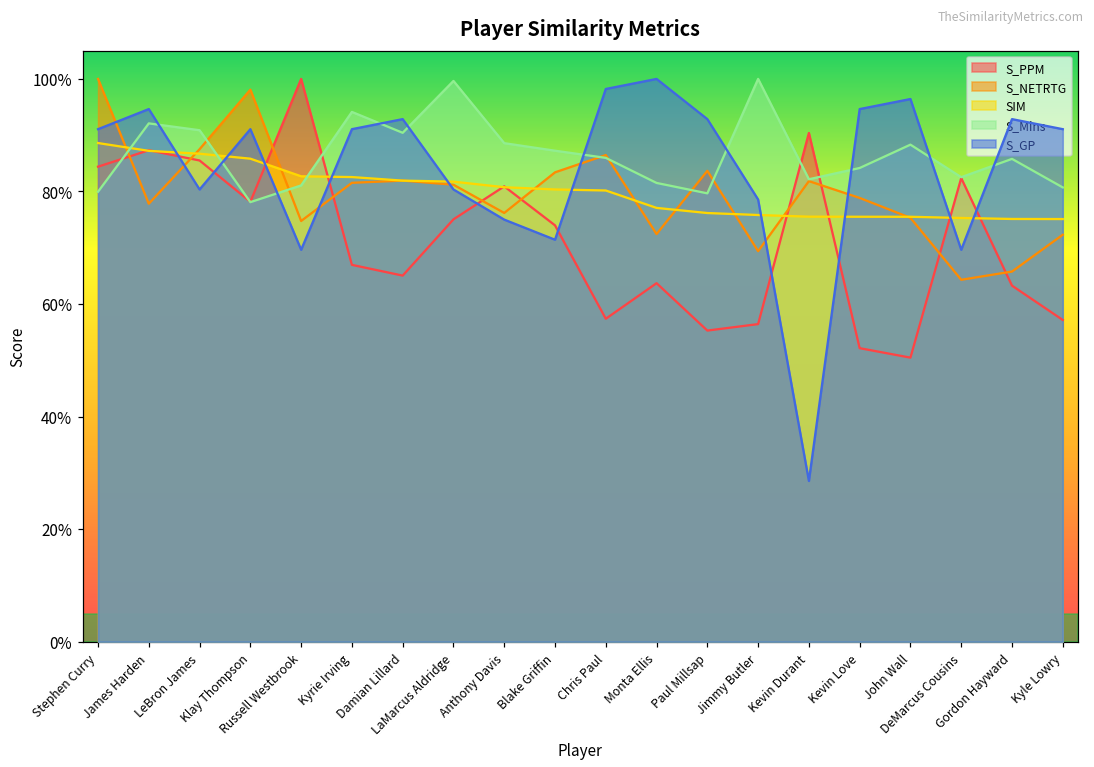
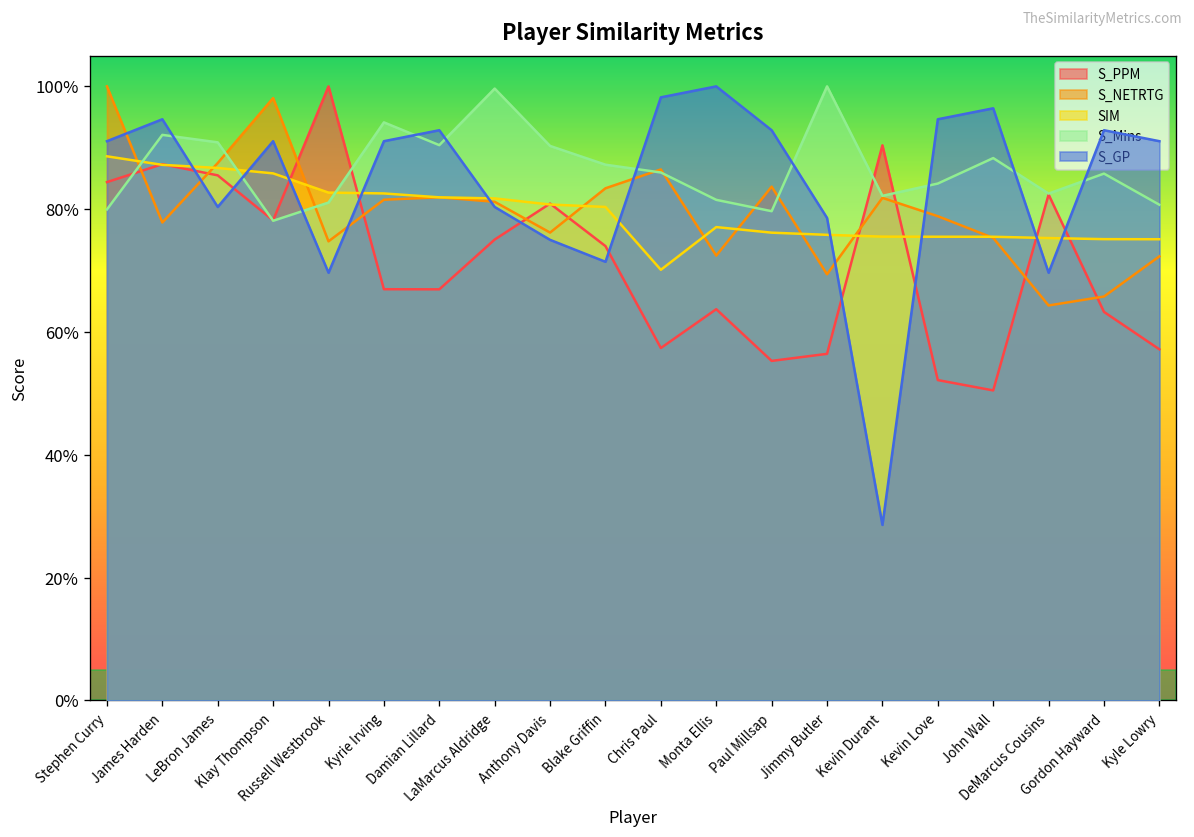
  {
    "S_PPM": {
      "Stephen Curry": "84%",
      "LeBron James": "86%",
      "Russell Westbrook": "100%",
      "Kyrie Irving": "67%",
-     "Damian Lillard": "65%",
+     "Damian Lillard": "67%",
      "LaMarcus Aldridge": "75%",
      "Blake Griffin": "74%",
      "Chris Paul": "57%",
      "Monta Ellis": "64%",
      "Paul Millsap": "55%",
      "Jimmy Butler": "56%",
      "Kevin Durant": "90%",
      "Kevin Love": "52%",
      "John Wall": "50%",
      "Gordon Hayward": "63%",
      "Kyle Lowry": "57%"
    },
    "S_NETRTG": {
      "Stephen Curry": "100%",
      "James Harden": "78%",
      "LeBron James": "88%",
      "Klay Thompson": "98%",
      "Russell Westbrook": "75%",
      "Kyrie Irving": "82%",
      "LaMarcus Aldridge": "81%",
      "Anthony Davis": "76%",
      "Blake Griffin": "83%",
      "Monta Ellis": "72%",
      "Paul Millsap": "84%",
      "Jimmy Butler": "69%",
      "Kevin Love": "79%",
      "DeMarcus Cousins": "64%",
      "Gordon Hayward": "66%",
      "Kyle Lowry": "72%"
    },
    "SIM": {
      "Stephen Curry": "89%",
      "LeBron James": "87%",
      "Klay Thompson": "86%",
      "Russell Westbrook": "83%",
      "Kyrie Irving": "83%",
      "LaMarcus Aldridge": "82%",
      "Blake Griffin": "80%",
-     "Chris Paul": "80%",
+     "Chris Paul": "70%",
      "Monta Ellis": "77%",
      "Paul Millsap": "76%",
      "Jimmy Butler": "76%",
      "Kevin Durant": "76%",
      "Kevin Love": "76%",
      "DeMarcus Cousins": "75%",
      "Gordon Hayward": "75%",
      "Kyle Lowry": "75%"
    },
    "S_Mins": {
      "Stephen Curry": "80%",
      "James Harden": "92%",
      "LeBron James": "91%",
      "Russell Westbrook": "81%",
      "Kyrie Irving": "94%",
      "Damian Lillard": "90%",
      "LaMarcus Aldridge": "100%",
-     "Anthony Davis": "89%",
+     "Anthony Davis": "90%",
      "Blake Griffin": "87%",
      "Monta Ellis": "82%",
      "Paul Millsap": "80%",
      "Jimmy Butler": "100%",
      "Kevin Love": "84%",
      "John Wall": "88%",
      "Gordon Hayward": "86%",
      "Kyle Lowry": "81%"
    },
    "S_GP": {
      "Stephen Curry": "91%",
      "James Harden": "95%",
      "LeBron James": "80%",
      "Klay Thompson": "91%",
      "Russell Westbrook": "70%",
      "Kyrie Irving": "91%",
      "Damian Lillard": "93%",
      "LaMarcus Aldridge": "80%",
      "Anthony Davis": "75%",
      "Blake Griffin": "71%",
      "Chris Paul": "98%",
      "Monta Ellis": "100%",
      "Paul Millsap": "93%",
      "Jimmy Butler": "79%",
      "Kevin Durant": "29%",
      "Kevin Love": "95%",
      "John Wall": "96%",
      "DeMarcus Cousins": "70%"
    }
  }
